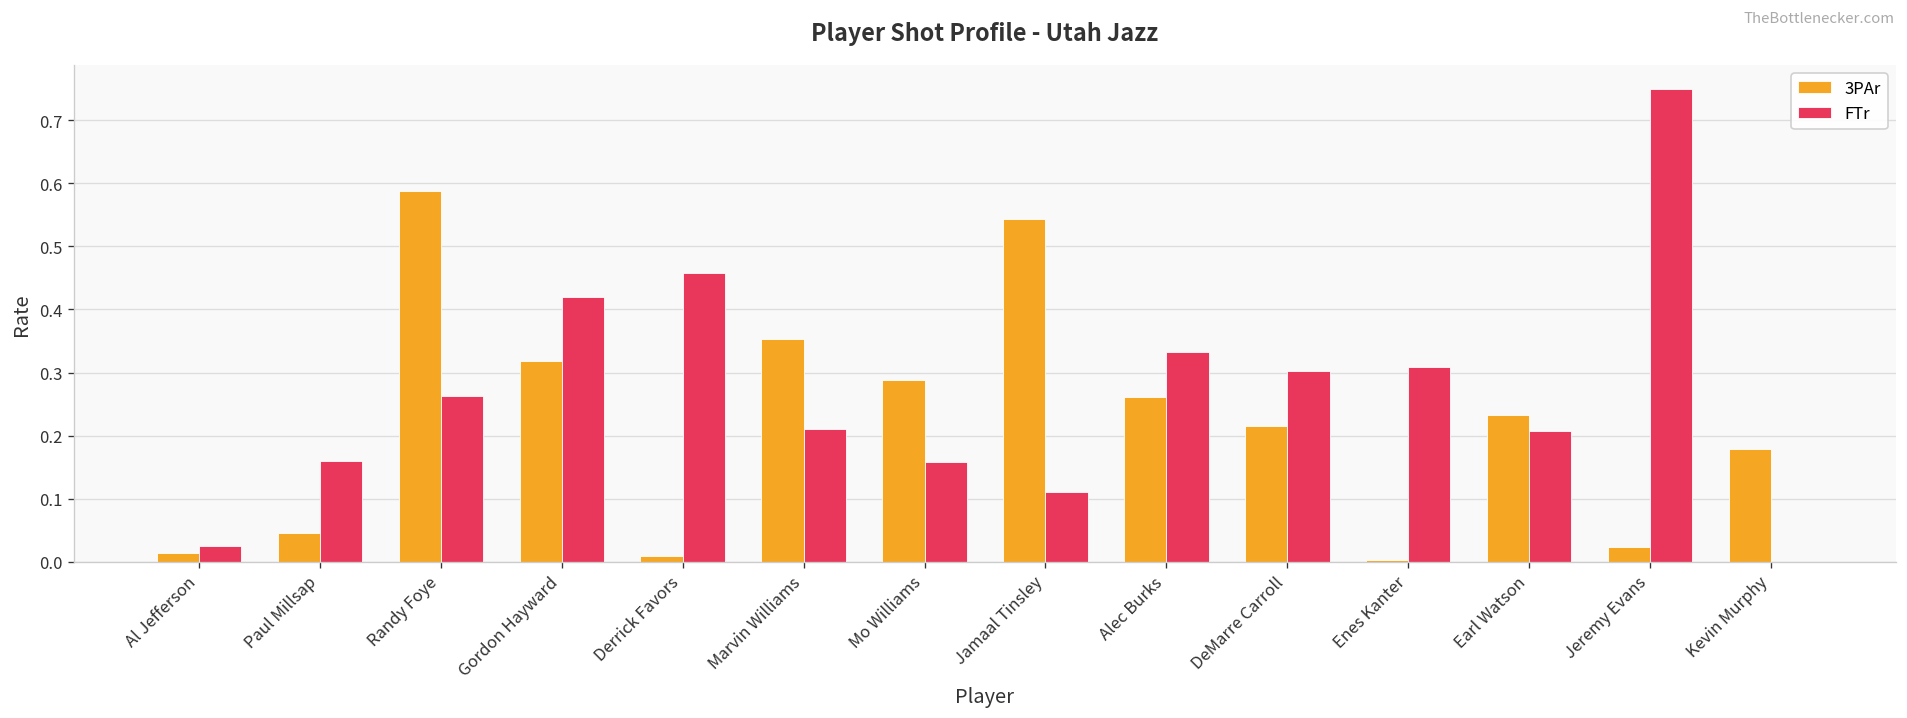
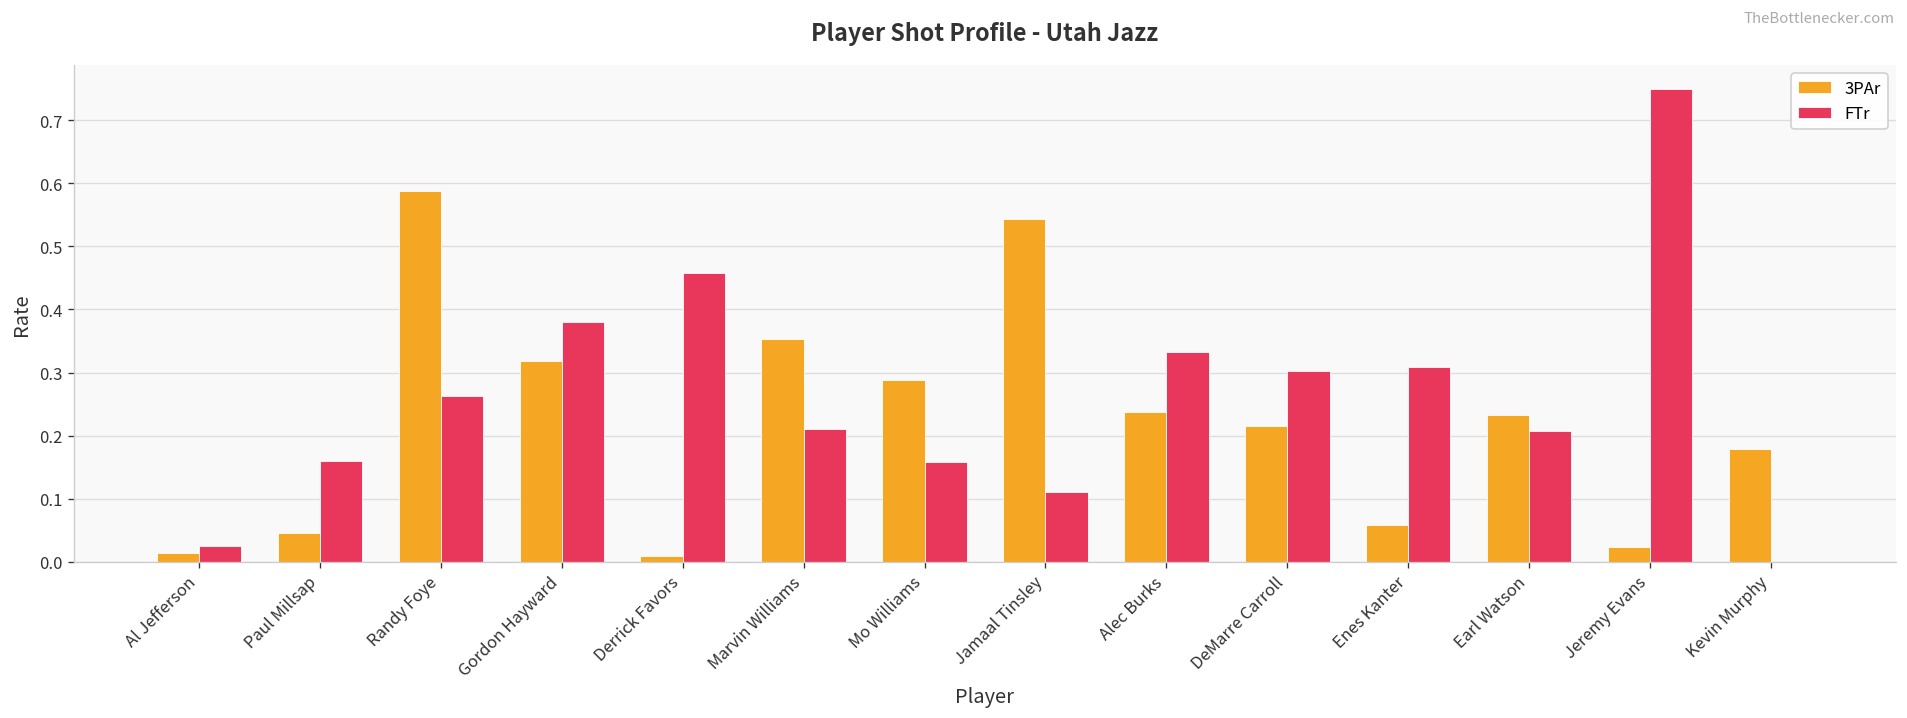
  {
    "3PAr": {
      "Al Jefferson": 0.01,
      "Paul Millsap": 0.05,
      "Randy Foye": 0.59,
      "Gordon Hayward": 0.32,
      "Derrick Favors": 0.01,
      "Marvin Williams": 0.35,
      "Mo Williams": 0.29,
      "Jamaal Tinsley": 0.54,
-     "Alec Burks": 0.26,
+     "Alec Burks": 0.24,
      "DeMarre Carroll": 0.22,
-     "Enes Kanter": 0.00,
+     "Enes Kanter": 0.06,
      "Earl Watson": 0.23,
      "Jeremy Evans": 0.02,
      "Kevin Murphy": 0.18
    },
    "FTr": {
      "Al Jefferson": 0.03,
      "Paul Millsap": 0.16,
      "Randy Foye": 0.26,
-     "Gordon Hayward": 0.42,
+     "Gordon Hayward": 0.38,
      "Derrick Favors": 0.46,
      "Marvin Williams": 0.21,
      "Mo Williams": 0.16,
      "Jamaal Tinsley": 0.11,
      "Alec Burks": 0.33,
      "DeMarre Carroll": 0.30,
      "Enes Kanter": 0.31,
      "Earl Watson": 0.21,
      "Jeremy Evans": 0.75,
      "Kevin Murphy": 0.00
    }
  }
